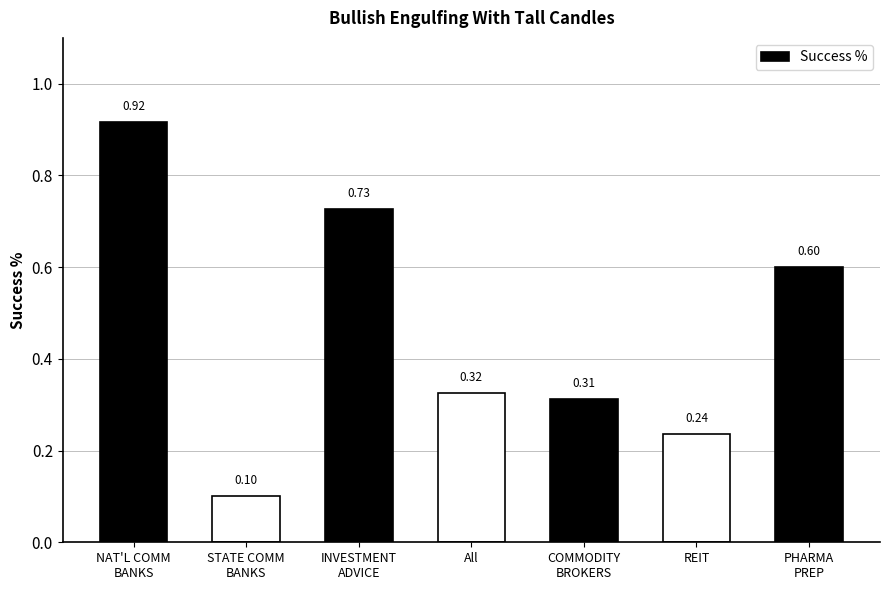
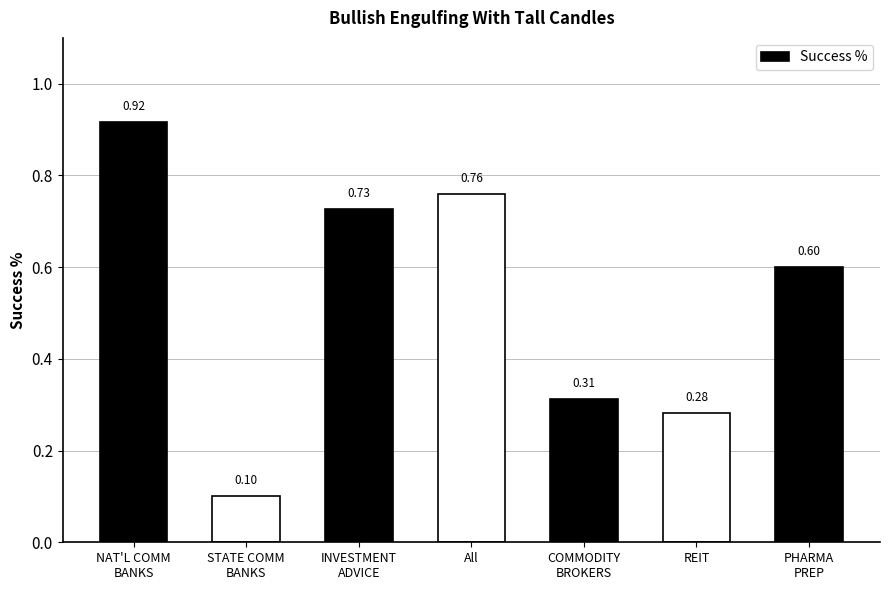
  {
    "NAT'L COMM BANKS": 0.92,
    "STATE COMM BANKS": 0.10,
    "INVESTMENT ADVICE": 0.73,
-   "All": 0.32,
+   "All": 0.76,
    "COMMODITY BROKERS": 0.31,
-   "REIT": 0.24,
+   "REIT": 0.28,
    "PHARMA PREP": 0.60
  }
